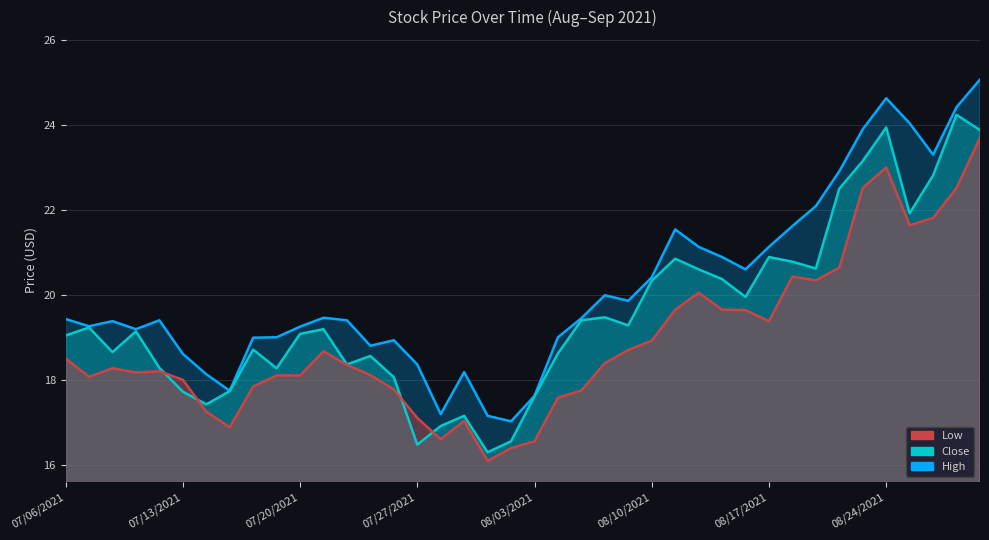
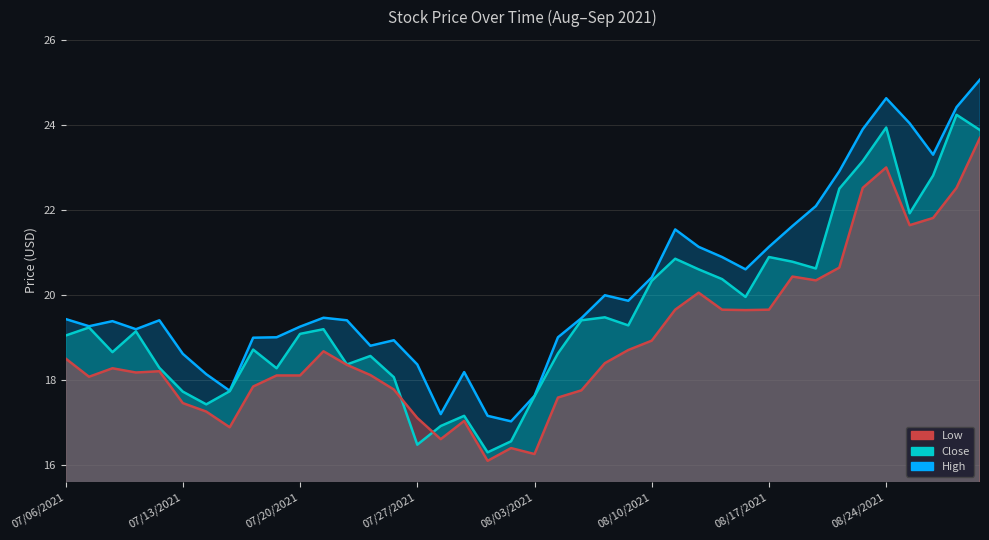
  {
    "Low": {
      "07/06/2021": 18.5,
-     "07/13/2021": 18.0,
+     "07/13/2021": 17.5,
      "07/20/2021": 18.1,
      "07/27/2021": 17.1,
-     "08/03/2021": 16.6,
+     "08/03/2021": 16.3,
      "08/10/2021": 18.9,
-     "08/17/2021": 19.4,
+     "08/17/2021": 19.7,
      "08/24/2021": 23.0
    }
  }
